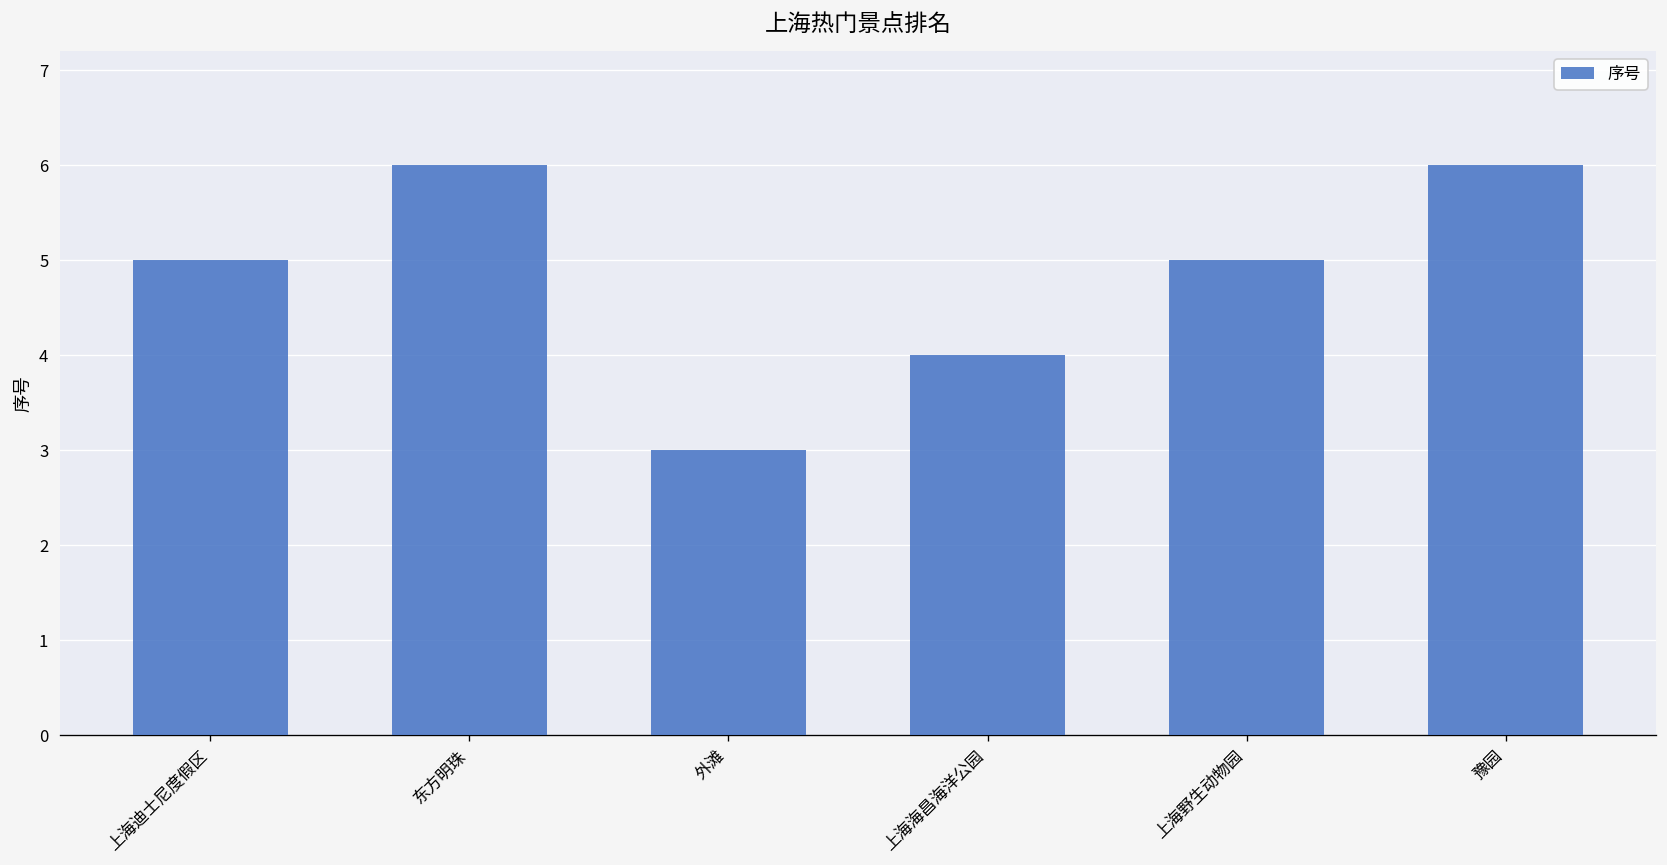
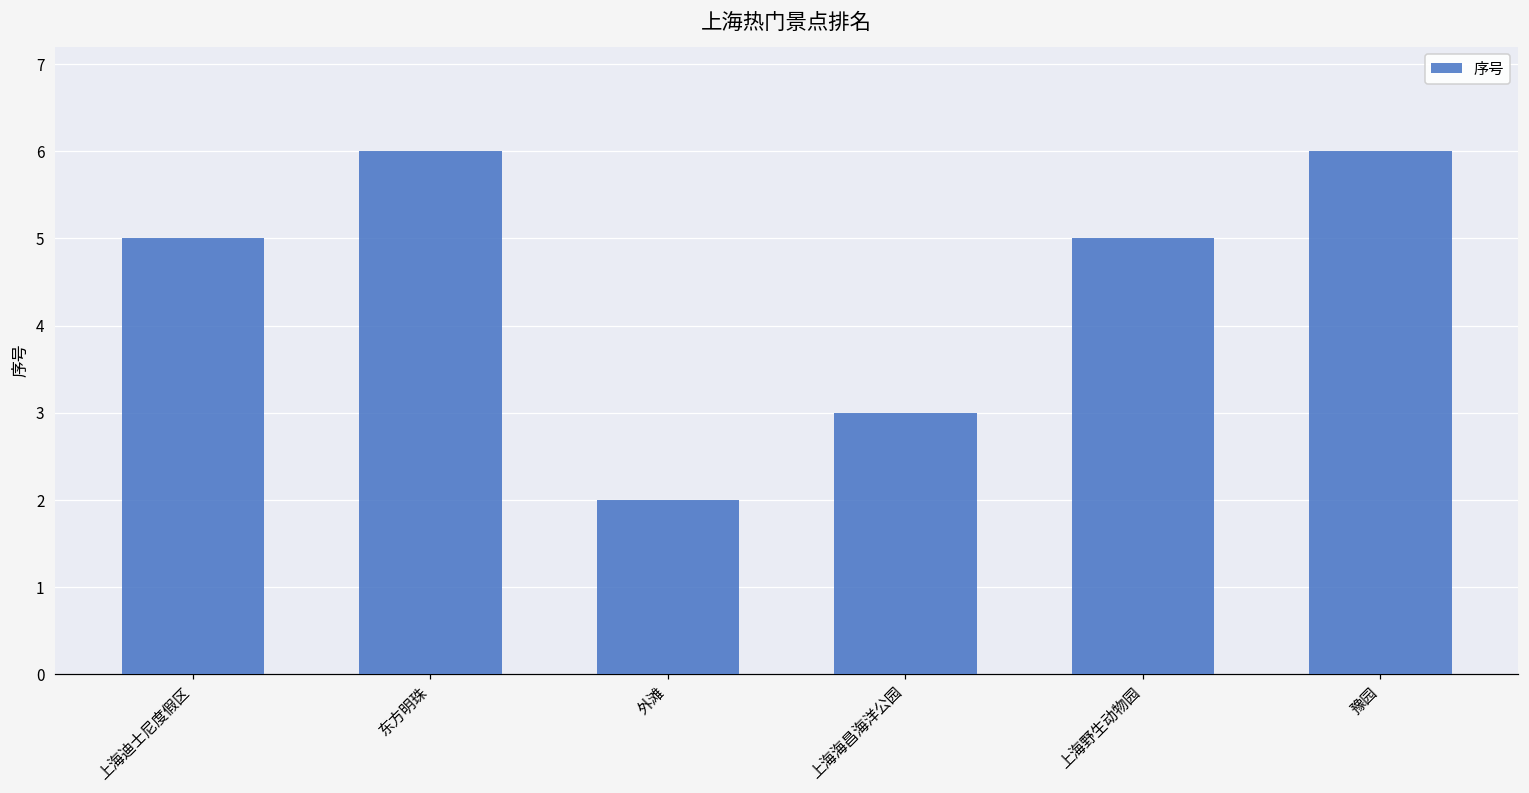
  {
    "上海迪士尼度假区": 5,
    "东方明珠": 6,
-   "外滩": 3,
-   "上海海昌海洋公园": 4,
+   "外滩": 2,
+   "上海海昌海洋公园": 3,
    "上海野生动物园": 5,
    "豫园": 6
  }
